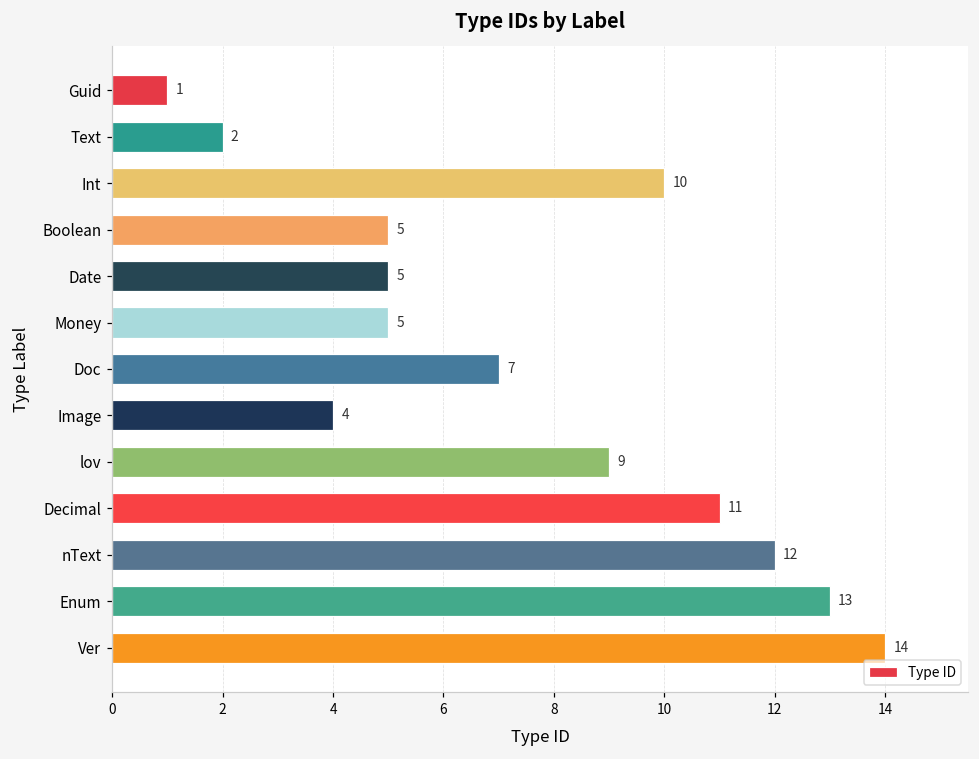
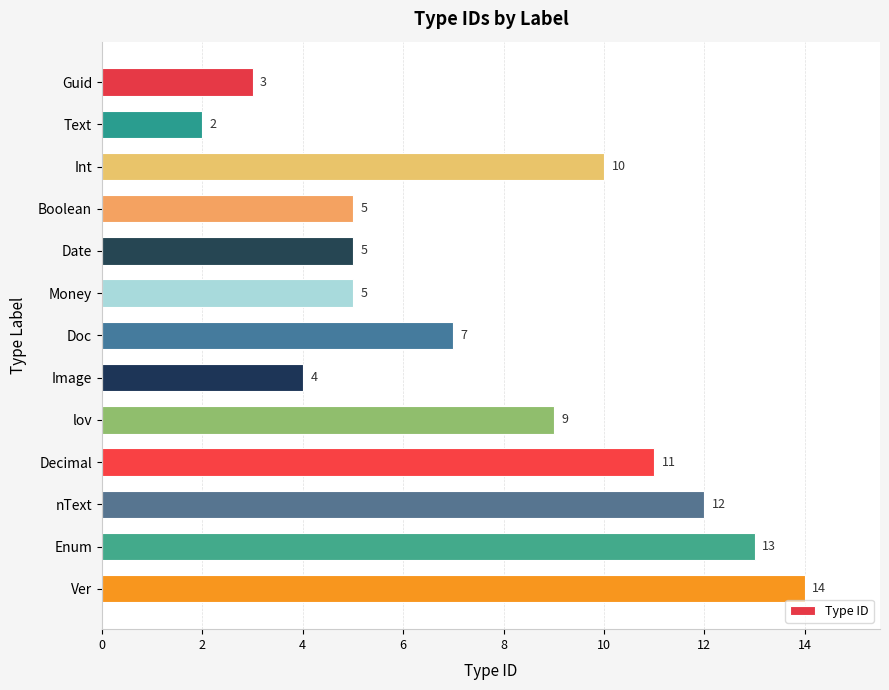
  {
-   "Guid": 1,
+   "Guid": 3,
    "Text": 2,
    "Int": 10,
    "Boolean": 5,
    "Date": 5,
    "Money": 5,
    "Doc": 7,
    "Image": 4,
    "lov": 9,
    "Decimal": 11,
    "nText": 12,
    "Enum": 13,
    "Ver": 14
  }
